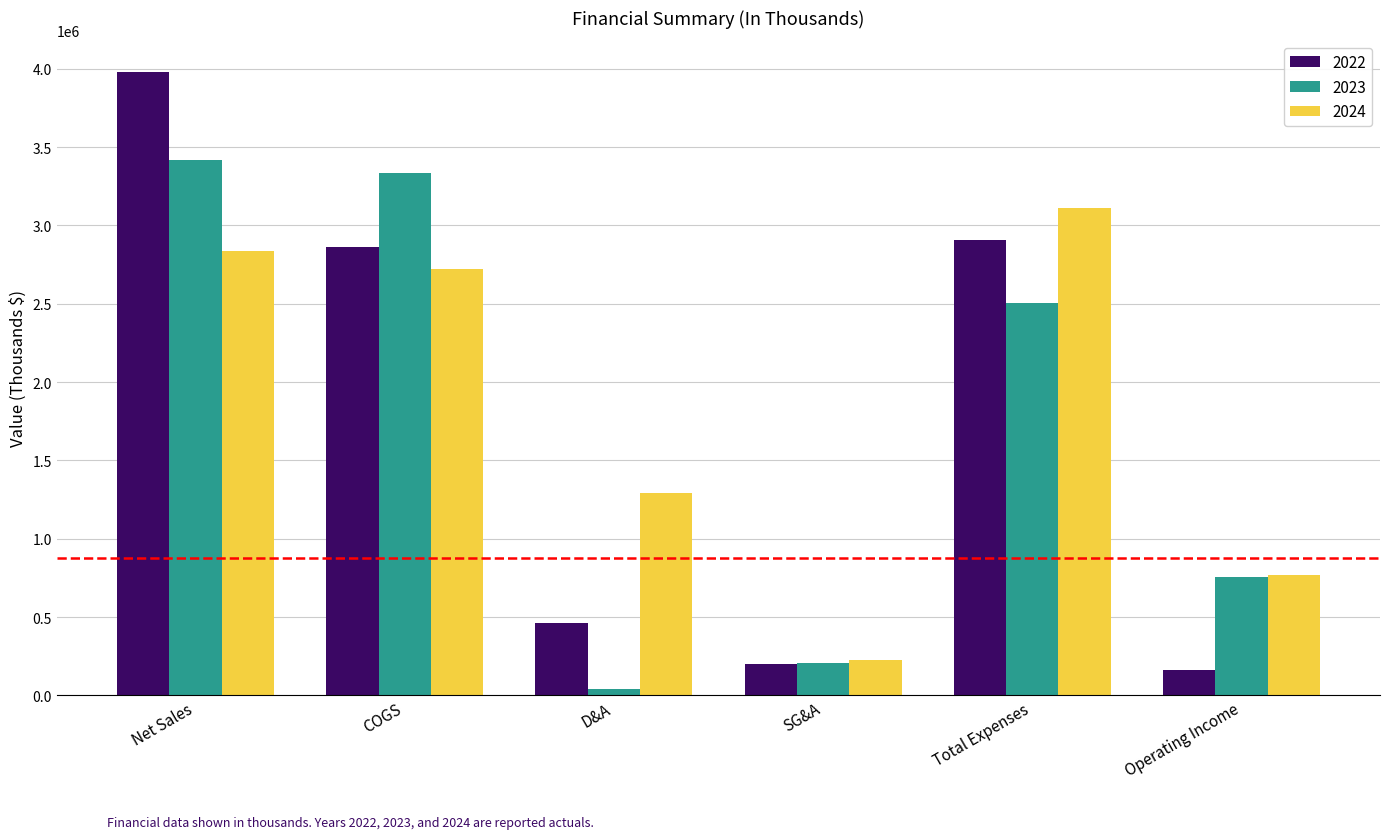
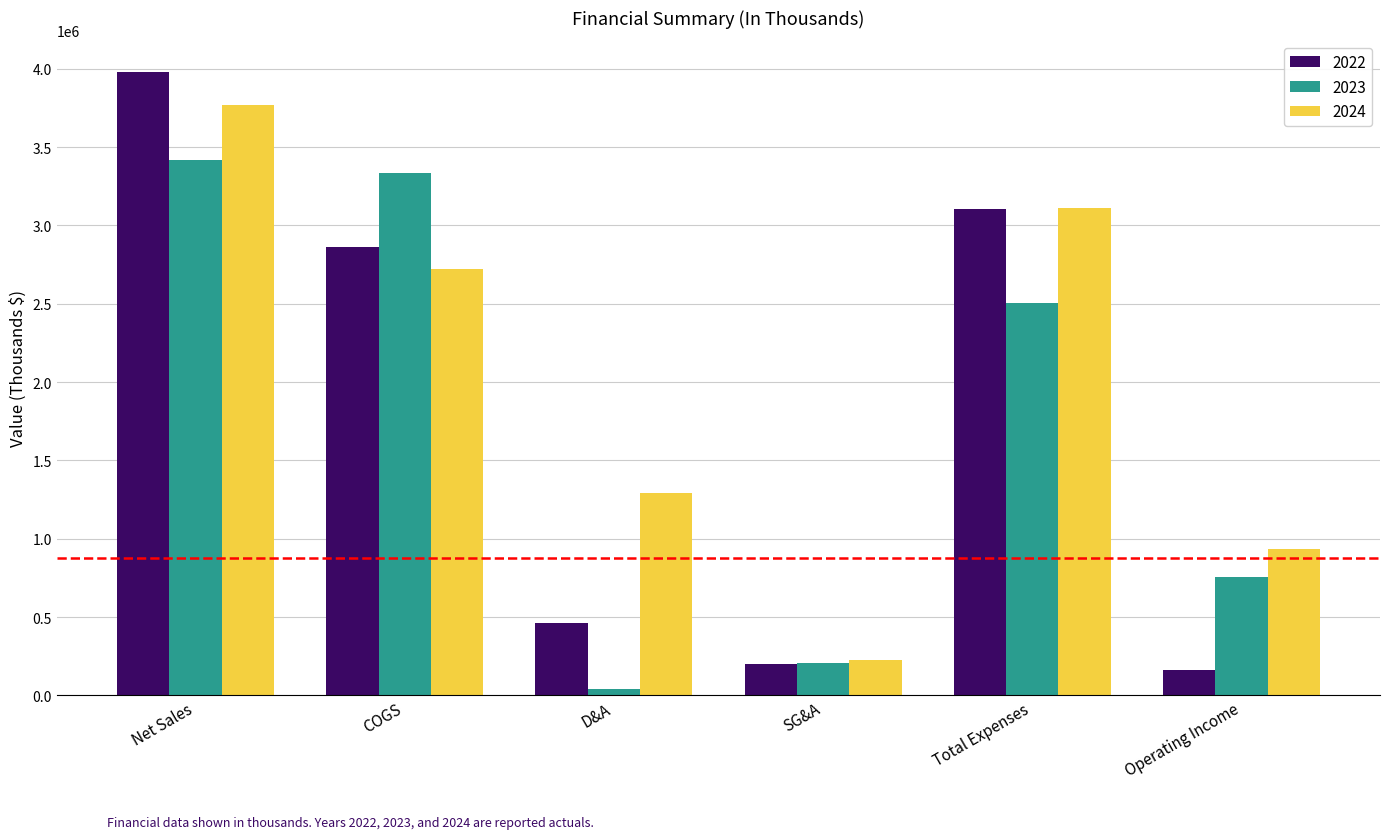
  {
    "2022": {
      "Net Sales": 3980000,
      "COGS": 2860000,
      "D&A": 460000,
      "SG&A": 200000,
-     "Total Expenses": 2900000,
+     "Total Expenses": 3110000,
      "Operating Income": 160000
    },
    "2023": {
      "Net Sales": 3420000,
      "COGS": 3330000,
      "D&A": 40000,
      "SG&A": 210000,
      "Total Expenses": 2510000,
      "Operating Income": 760000
    },
    "2024": {
-     "Net Sales": 2830000,
+     "Net Sales": 3770000,
      "COGS": 2720000,
      "D&A": 1290000,
      "SG&A": 230000,
      "Total Expenses": 3110000,
-     "Operating Income": 770000
+     "Operating Income": 940000
    }
  }
